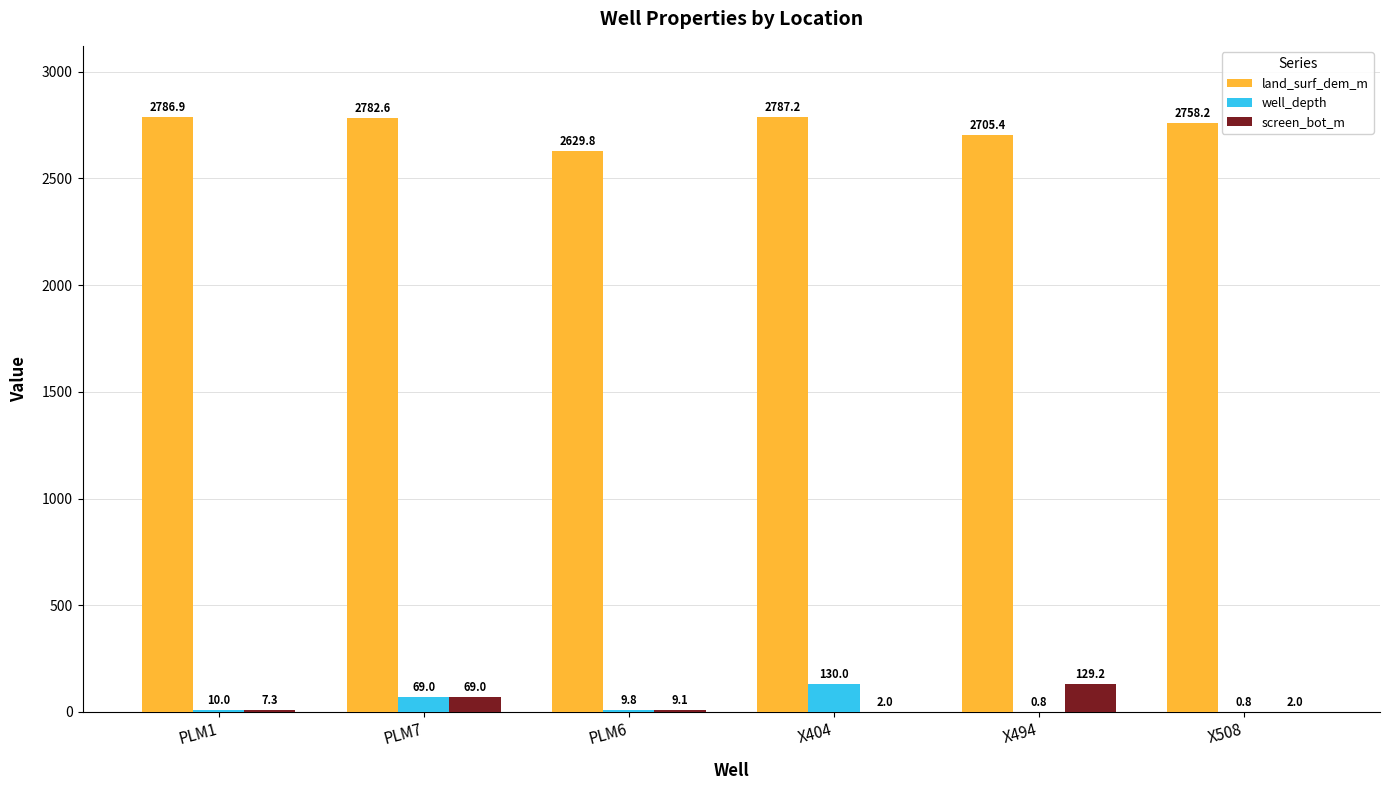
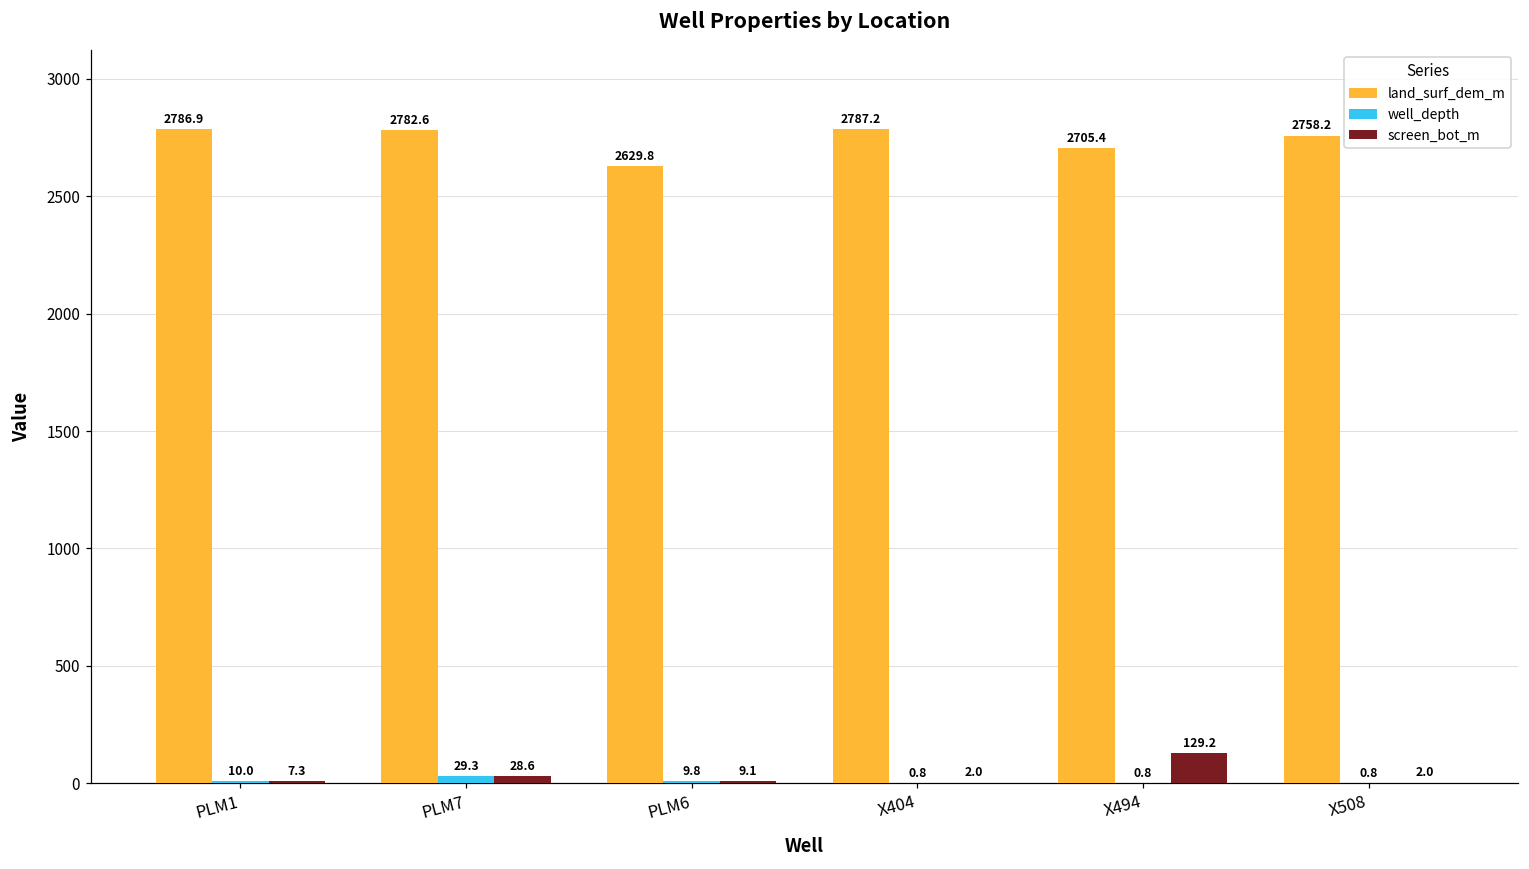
  {
    "land_surf_dem_m": {
      "PLM1": 2786.9,
      "PLM7": 2782.6,
      "PLM6": 2629.8,
      "X404": 2787.2,
      "X494": 2705.4,
      "X508": 2758.2
    },
    "well_depth": {
      "PLM1": 10.0,
-     "PLM7": 69.0,
+     "PLM7": 29.3,
      "PLM6": 9.8,
-     "X404": 130.0,
+     "X404": 0.8,
      "X494": 0.8,
      "X508": 0.8
    },
    "screen_bot_m": {
      "PLM1": 7.3,
-     "PLM7": 69.0,
+     "PLM7": 28.6,
      "PLM6": 9.1,
      "X404": 2.0,
      "X494": 129.2,
      "X508": 2.0
    }
  }
